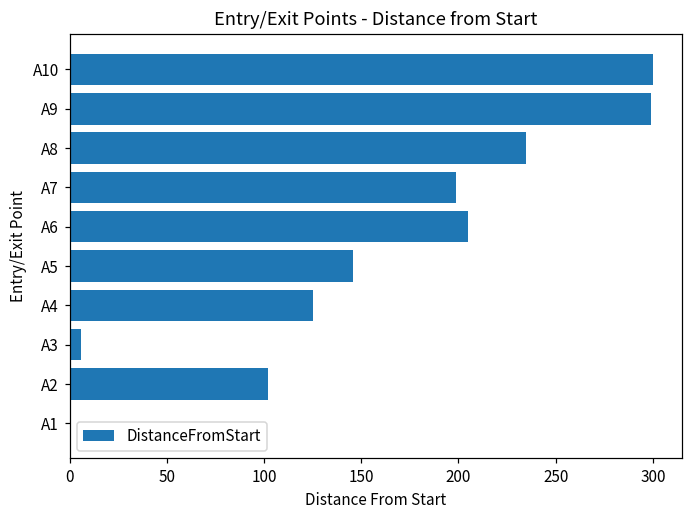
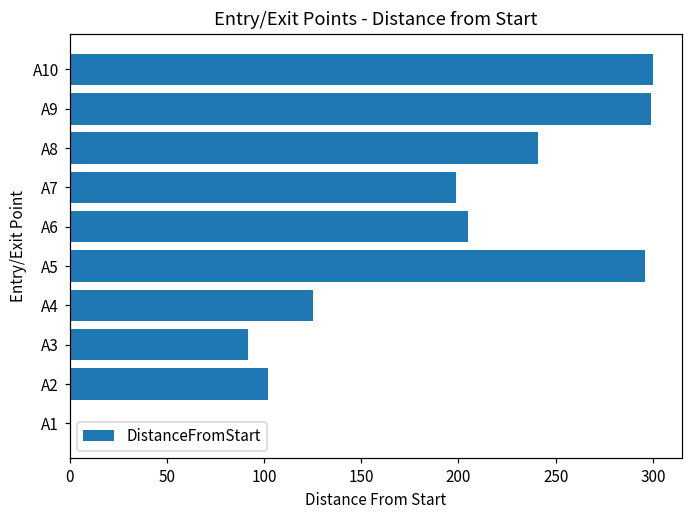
  {
    "A10": 300,
    "A9": 299,
-   "A8": 235,
+   "A8": 241,
    "A7": 199,
    "A6": 205,
-   "A5": 146,
+   "A5": 296,
    "A4": 125,
-   "A3": 6,
+   "A3": 92,
    "A2": 102,
    "A1": 0
  }
